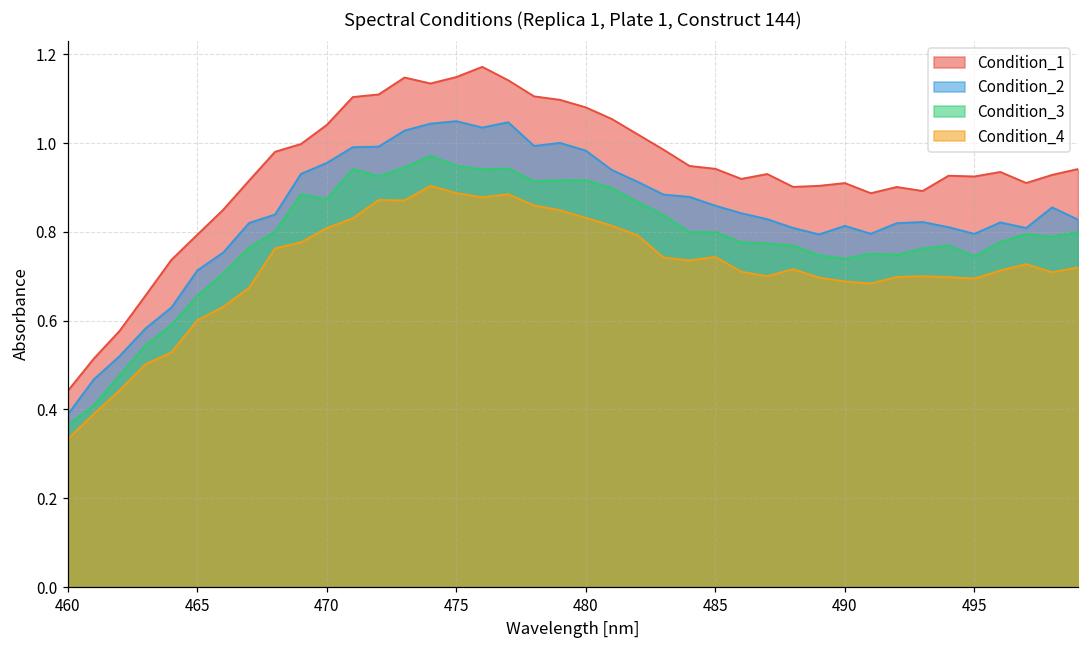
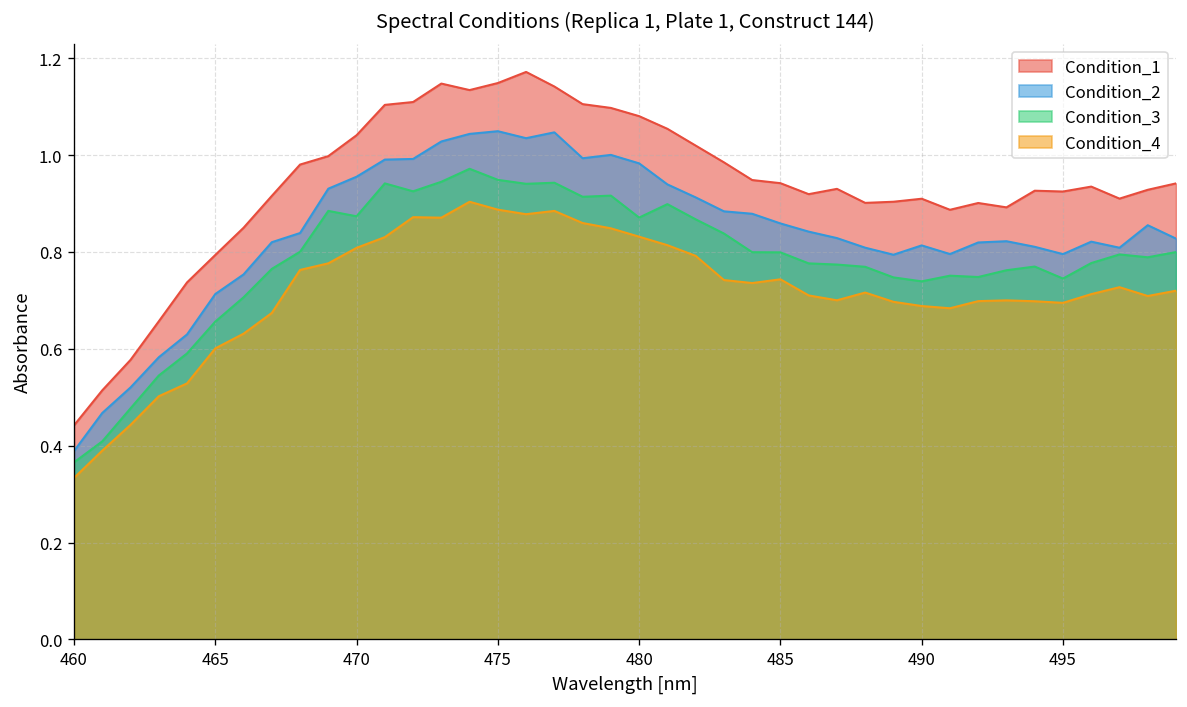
  {
    "Condition_1": {
      "460": 0.44,
      "465": 0.79,
      "470": 1.04,
      "475": 1.15,
      "480": 1.08,
      "485": 0.94,
      "490": 0.91,
      "495": 0.92
    },
    "Condition_2": {
      "460": 0.39,
      "465": 0.71,
      "470": 0.96,
      "475": 1.05,
      "480": 0.98,
      "485": 0.86,
      "490": 0.81,
      "495": 0.80
    },
    "Condition_3": {
      "460": 0.37,
      "465": 0.66,
      "470": 0.87,
      "475": 0.95,
-     "480": 0.92,
+     "480": 0.87,
      "485": 0.80,
      "490": 0.74,
      "495": 0.75
    },
    "Condition_4": {
      "460": 0.33,
      "465": 0.60,
      "470": 0.81,
      "475": 0.89,
      "480": 0.83,
      "485": 0.74,
      "490": 0.69,
      "495": 0.69
    }
  }
